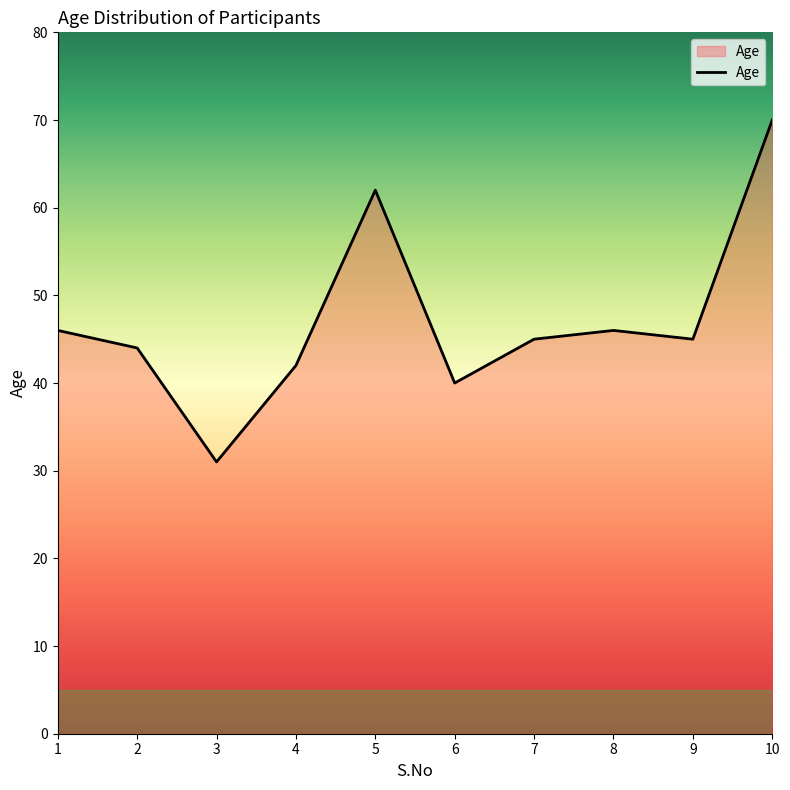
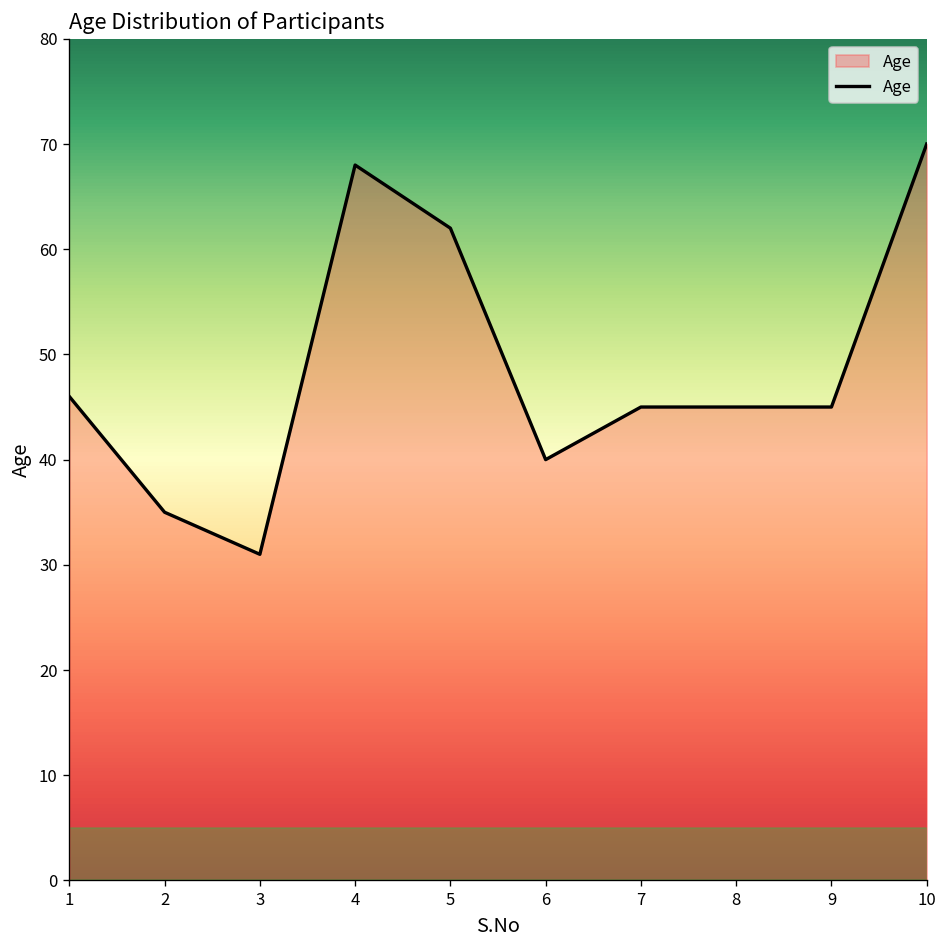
  {
    "1": 46,
-   "2": 44,
+   "2": 35,
    "3": 31,
-   "4": 42,
+   "4": 68,
    "5": 62,
    "6": 40,
    "7": 45,
-   "8": 46,
+   "8": 45,
    "9": 45,
    "10": 70
  }
